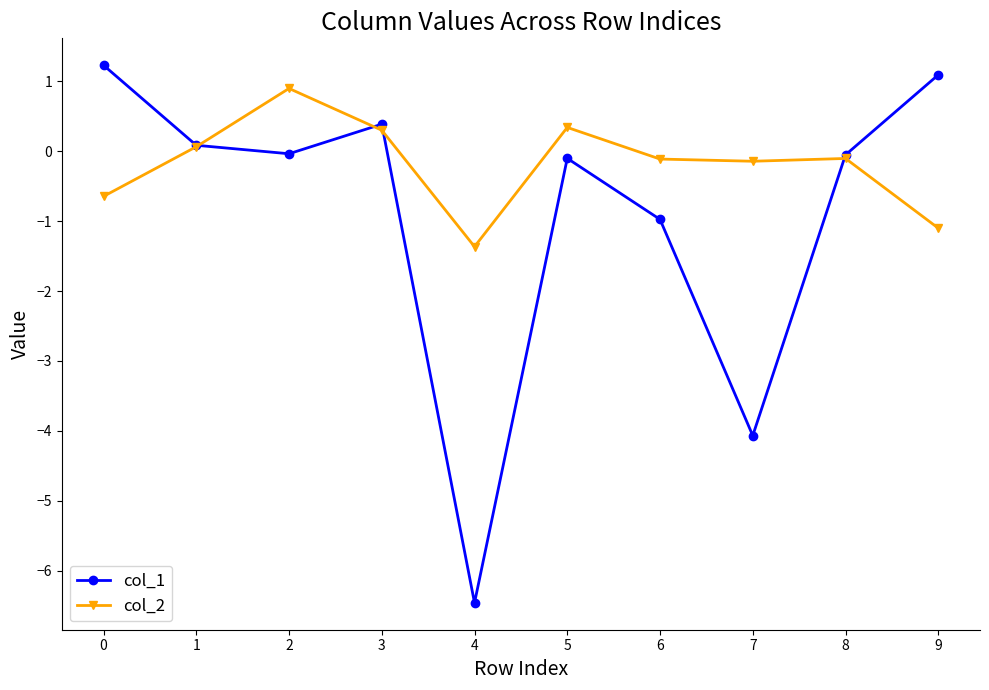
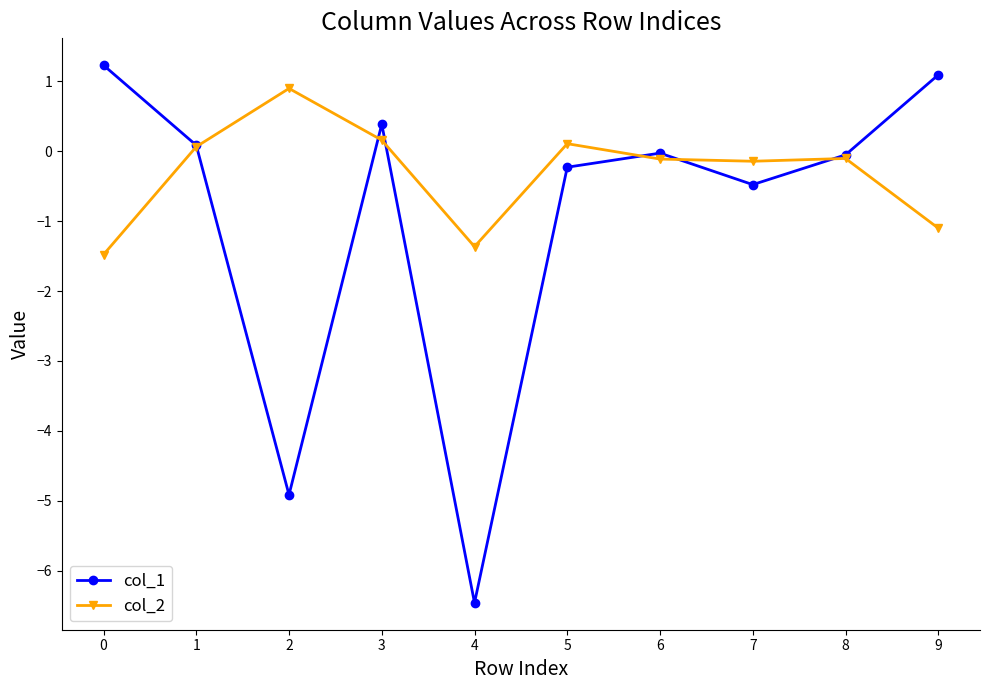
  {
    "col_1": {
      "0": 1.2,
-     "2": 0.0,
+     "2": -4.9,
      "3": 0.4,
      "4": -6.5,
-     "5": -0.1,
-     "6": -1.0,
-     "7": -4.1,
+     "5": -0.2,
+     "6": 0.0,
+     "7": -0.5,
      "8": -0.1,
      "9": 1.1
    },
    "col_2": {
-     "0": -0.6,
+     "0": -1.5,
      "2": 0.9,
-     "3": 0.3,
+     "3": 0.2,
      "4": -1.4,
-     "5": 0.3,
+     "5": 0.1,
      "6": -0.1,
      "7": -0.1,
      "8": -0.1,
      "9": -1.1
    }
  }
